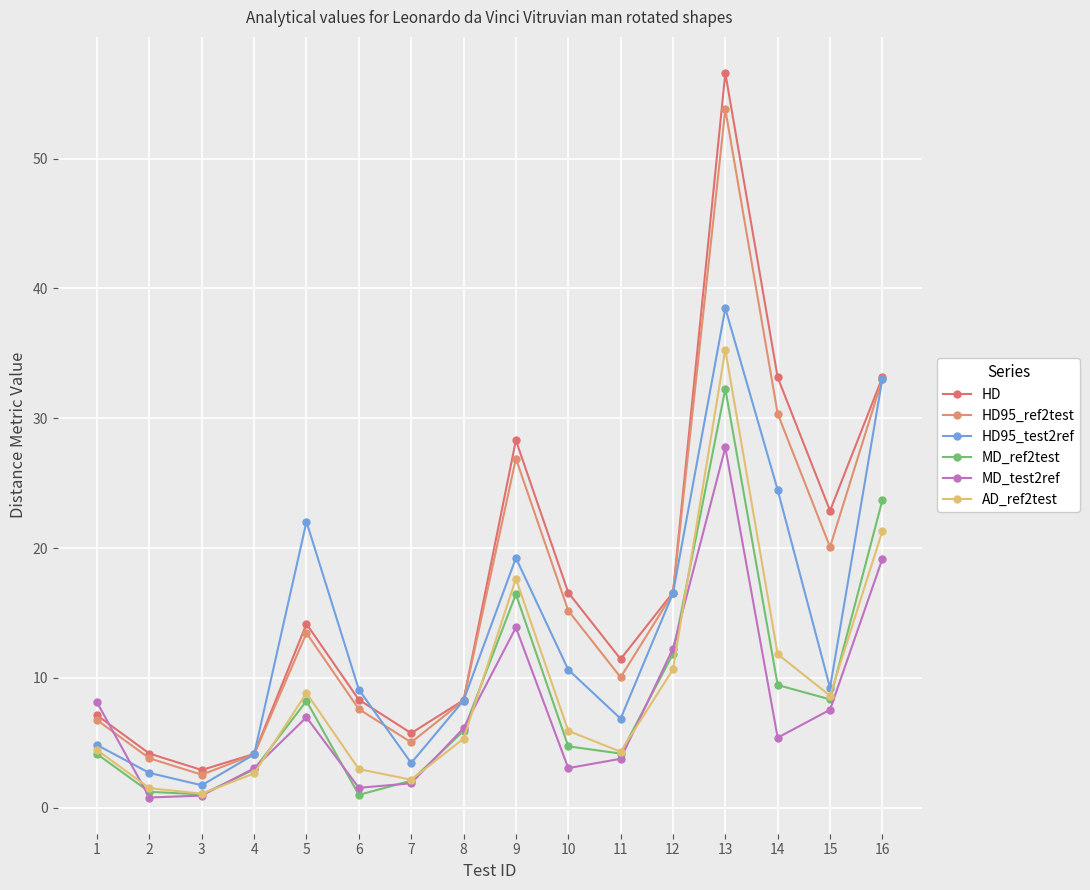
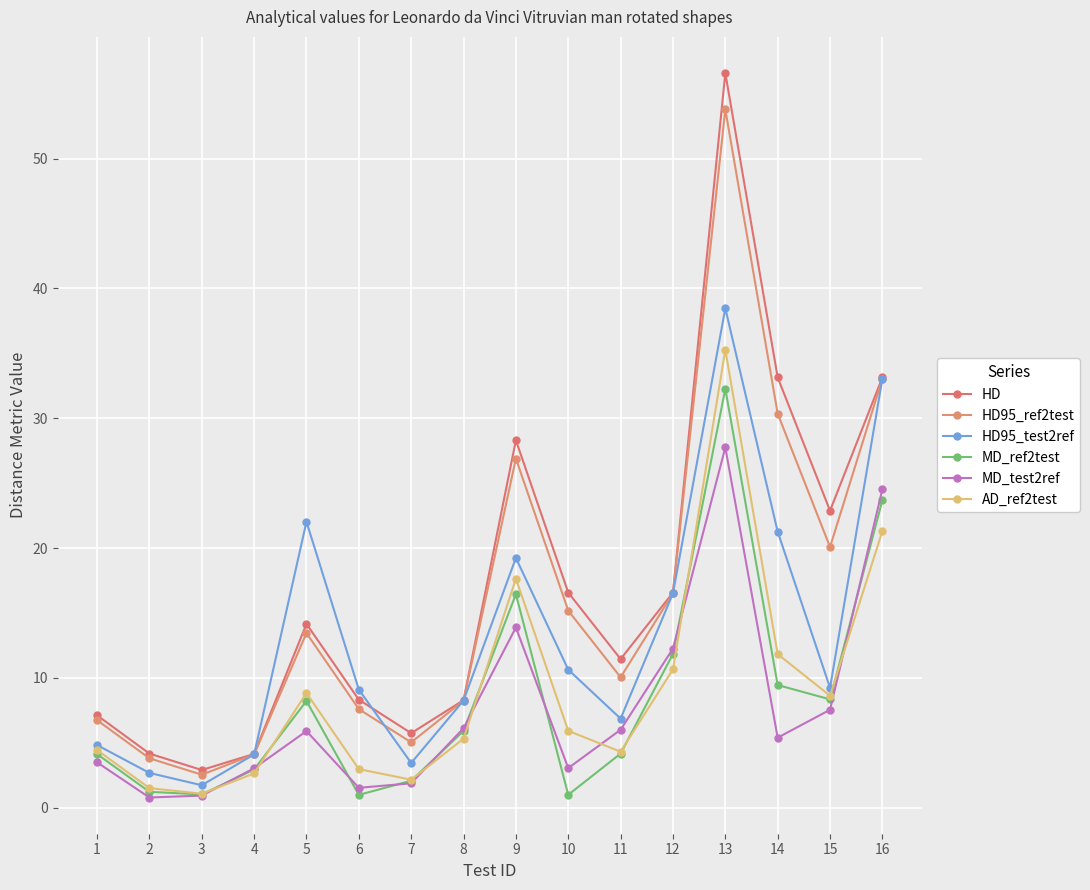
  {
    "HD95_test2ref": {
      "1": 4.8,
      "2": 2.7,
      "3": 1.7,
      "5": 22.0,
      "6": 9.1,
      "7": 3.4,
      "9": 19.2,
      "10": 10.6,
      "11": 6.9,
      "13": 38.5,
-     "14": 24.5,
+     "14": 21.3,
      "15": 9.2
    },
    "MD_ref2test": {
      "1": 4.1,
      "2": 1.2,
      "5": 8.2,
      "6": 1.0,
      "8": 5.9,
      "9": 16.4,
-     "10": 4.7,
+     "10": 1.0,
      "12": 11.8,
      "13": 32.3,
      "14": 9.4,
      "15": 8.3,
      "16": 23.7
    },
    "MD_test2ref": {
-     "1": 8.1,
+     "1": 3.5,
      "2": 0.8,
-     "5": 7.0,
+     "5": 5.9,
      "6": 1.5,
      "7": 1.9,
      "8": 6.1,
      "9": 13.9,
      "10": 3.0,
-     "11": 3.8,
+     "11": 6.0,
      "12": 12.3,
      "13": 27.7,
      "14": 5.4,
      "15": 7.5,
-     "16": 19.2
+     "16": 24.5
    }
  }
